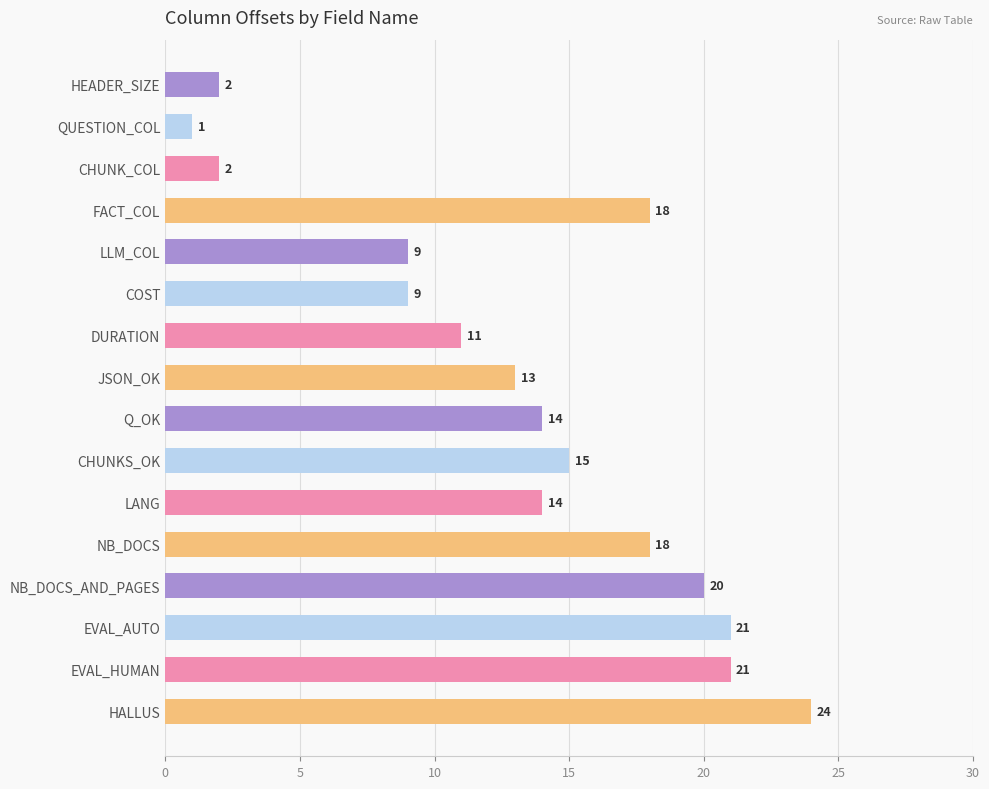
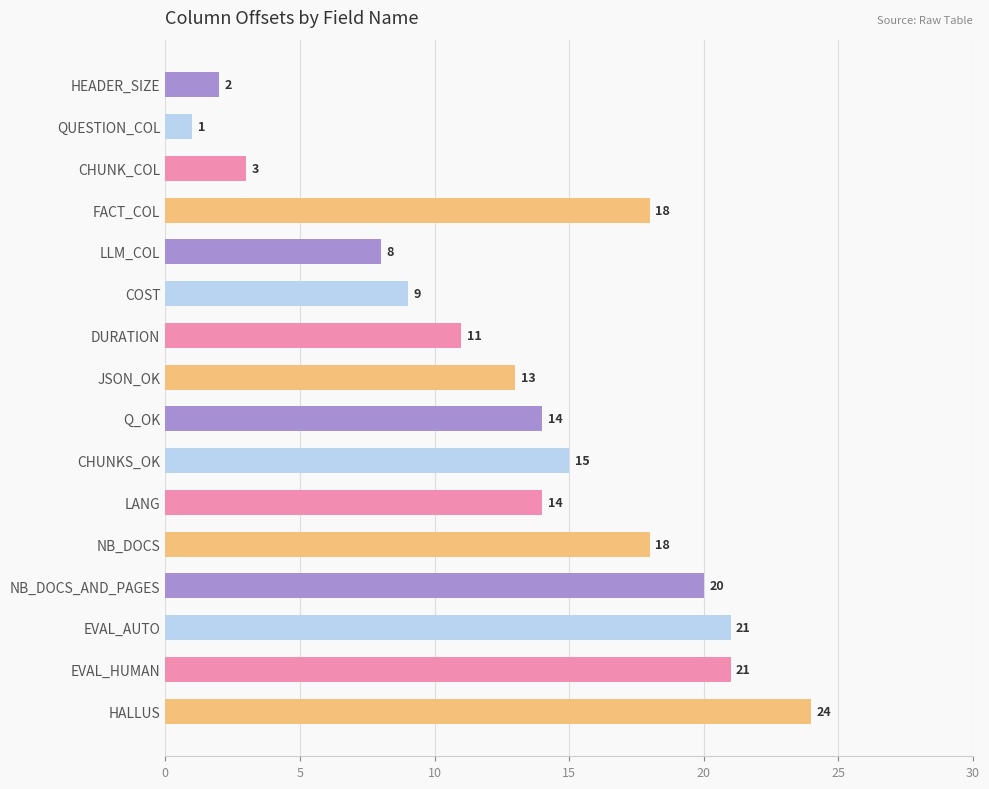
  {
    "HEADER_SIZE": 2,
    "QUESTION_COL": 1,
-   "CHUNK_COL": 2,
+   "CHUNK_COL": 3,
    "FACT_COL": 18,
-   "LLM_COL": 9,
+   "LLM_COL": 8,
    "COST": 9,
    "DURATION": 11,
    "JSON_OK": 13,
    "Q_OK": 14,
    "CHUNKS_OK": 15,
    "LANG": 14,
    "NB_DOCS": 18,
    "NB_DOCS_AND_PAGES": 20,
    "EVAL_AUTO": 21,
    "EVAL_HUMAN": 21,
    "HALLUS": 24
  }
